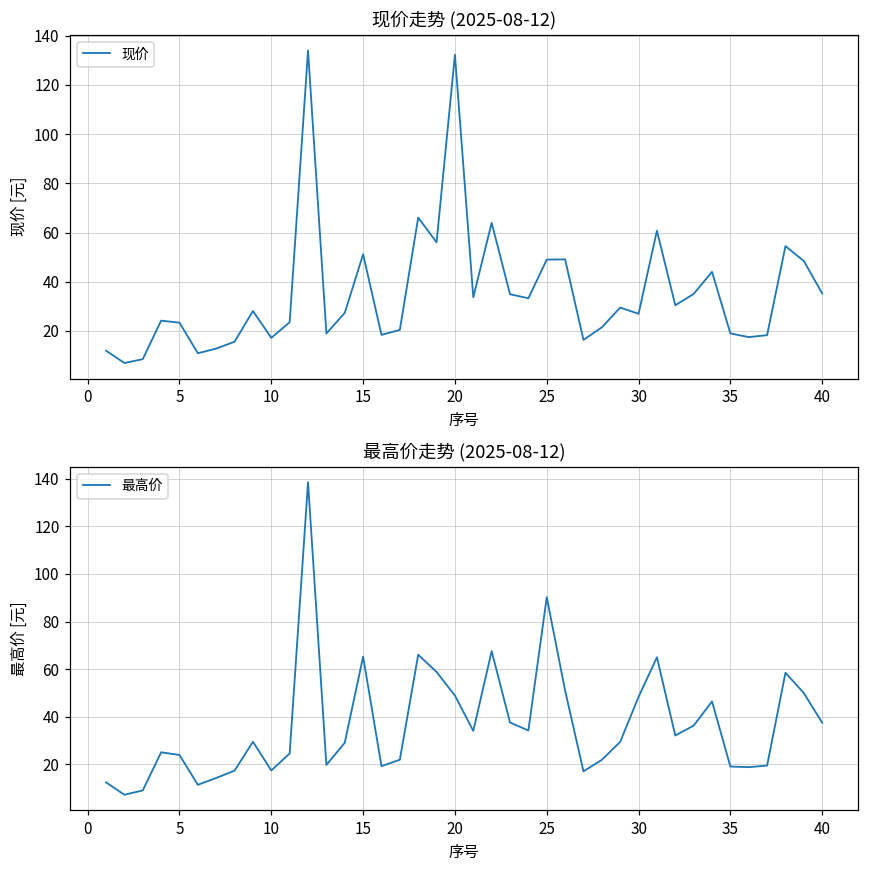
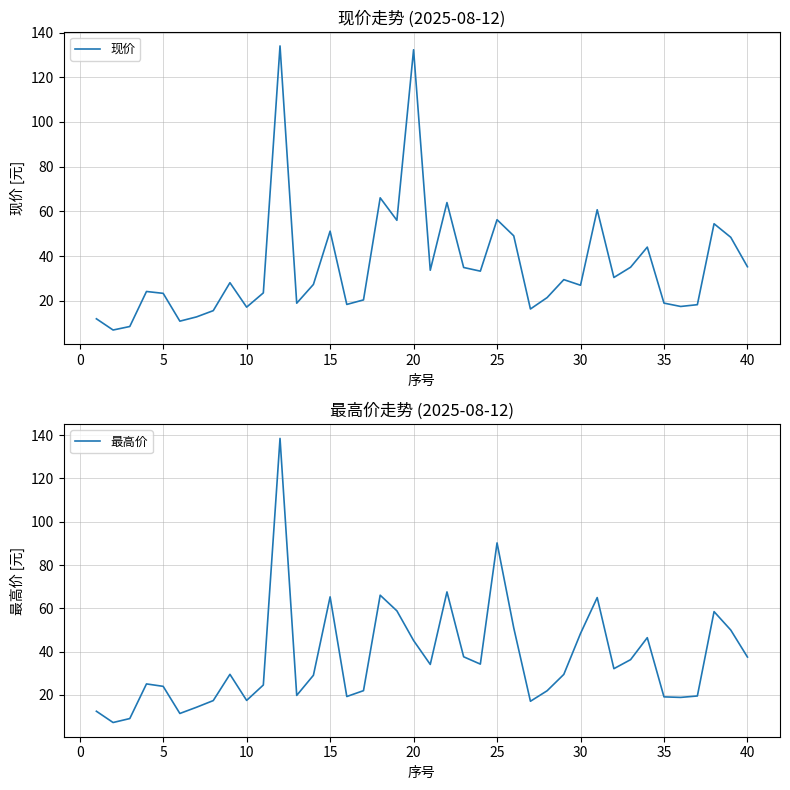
  {
    "现价走势 (2025-08-12)": {
      "5": 23,
      "10": 17,
      "15": 51,
      "20": 132,
-     "25": 49,
+     "25": 56,
      "30": 27,
      "35": 19,
      "40": 35
    },
    "最高价走势 (2025-08-12)": {
      "5": 24,
      "10": 17,
      "15": 65,
-     "20": 49,
+     "20": 45,
      "25": 90,
      "30": 48,
      "35": 19,
      "40": 38
    }
  }
